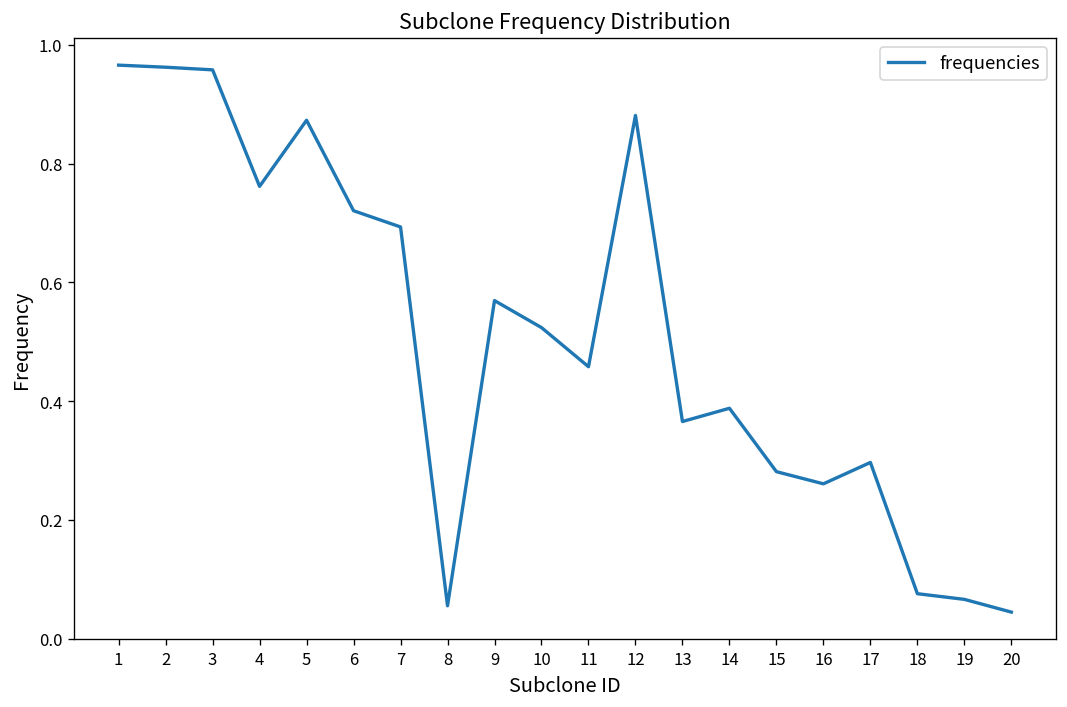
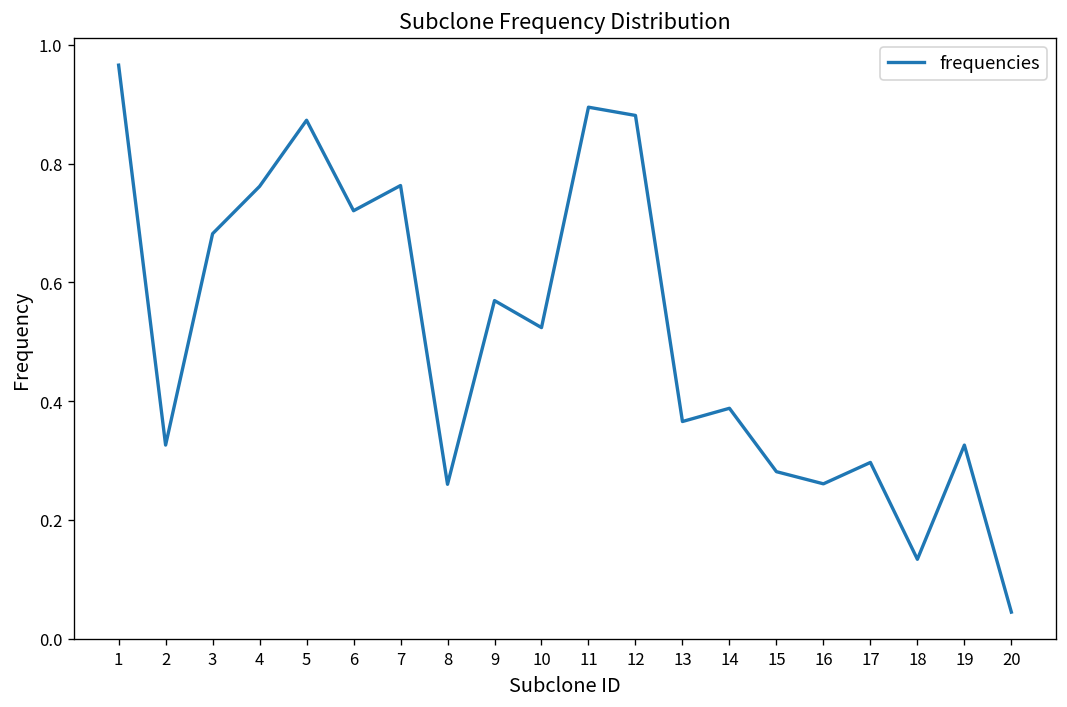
  {
    "1": 0.97,
-   "2": 0.96,
-   "3": 0.96,
+   "2": 0.33,
+   "3": 0.68,
    "4": 0.76,
    "5": 0.87,
    "6": 0.72,
-   "7": 0.69,
-   "8": 0.06,
+   "7": 0.76,
+   "8": 0.26,
    "9": 0.57,
    "10": 0.52,
-   "11": 0.46,
+   "11": 0.90,
    "12": 0.88,
    "13": 0.37,
    "14": 0.39,
    "15": 0.28,
    "16": 0.26,
    "17": 0.30,
-   "18": 0.08,
-   "19": 0.07,
+   "18": 0.13,
+   "19": 0.33,
    "20": 0.04
  }
